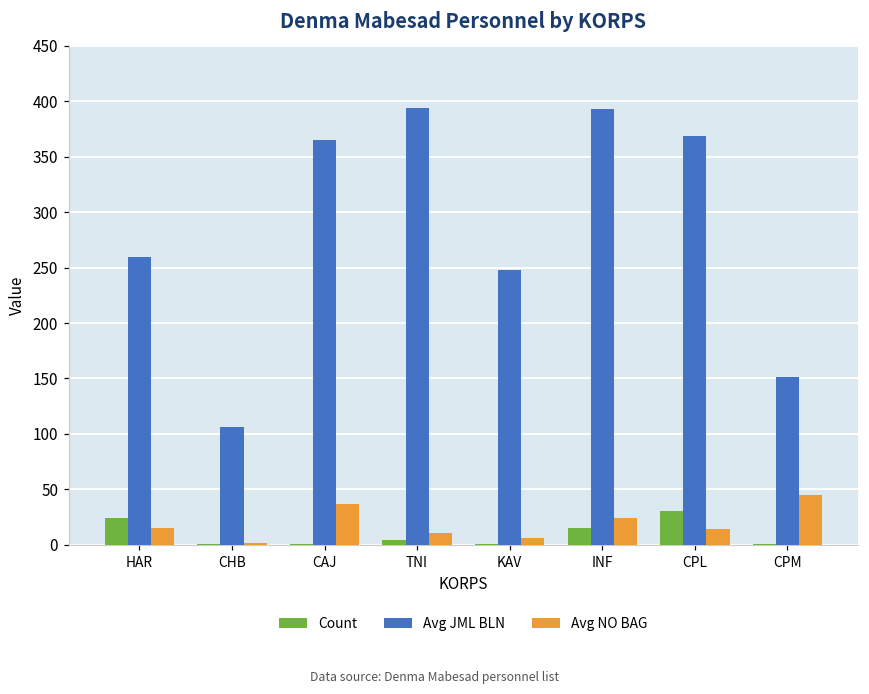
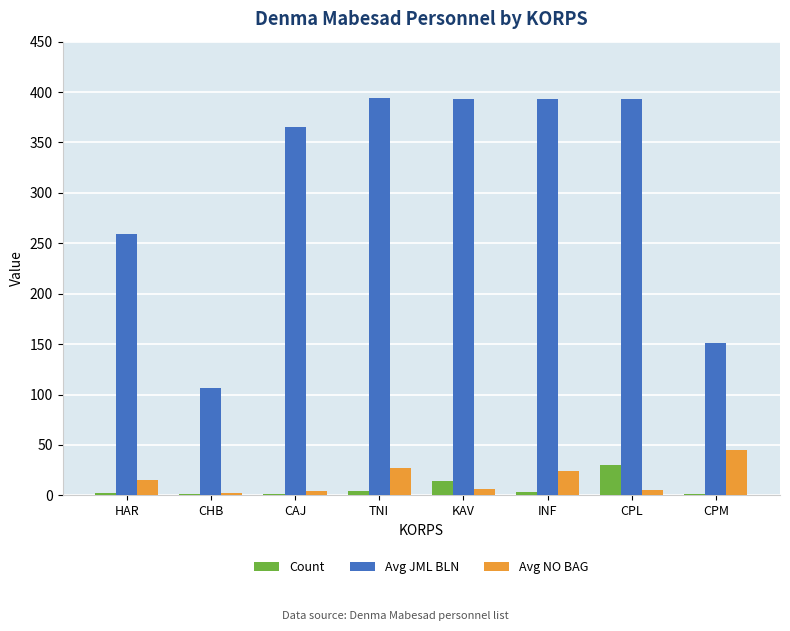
  {
    "Count": {
-     "HAR": 24,
+     "HAR": 2,
      "TNI": 4,
-     "KAV": 1,
-     "INF": 15,
+     "KAV": 14,
+     "INF": 3,
      "CPL": 30
    },
    "Avg JML BLN": {
      "HAR": 260,
      "CHB": 106,
      "CAJ": 365,
      "TNI": 394,
-     "KAV": 248,
+     "KAV": 393,
      "INF": 393,
-     "CPL": 369,
+     "CPL": 393,
      "CPM": 151
    },
    "Avg NO BAG": {
      "HAR": 15,
-     "CAJ": 36,
-     "TNI": 11,
+     "CAJ": 4,
+     "TNI": 27,
      "KAV": 6,
      "INF": 24,
-     "CPL": 14,
+     "CPL": 5,
      "CPM": 45
    }
  }
